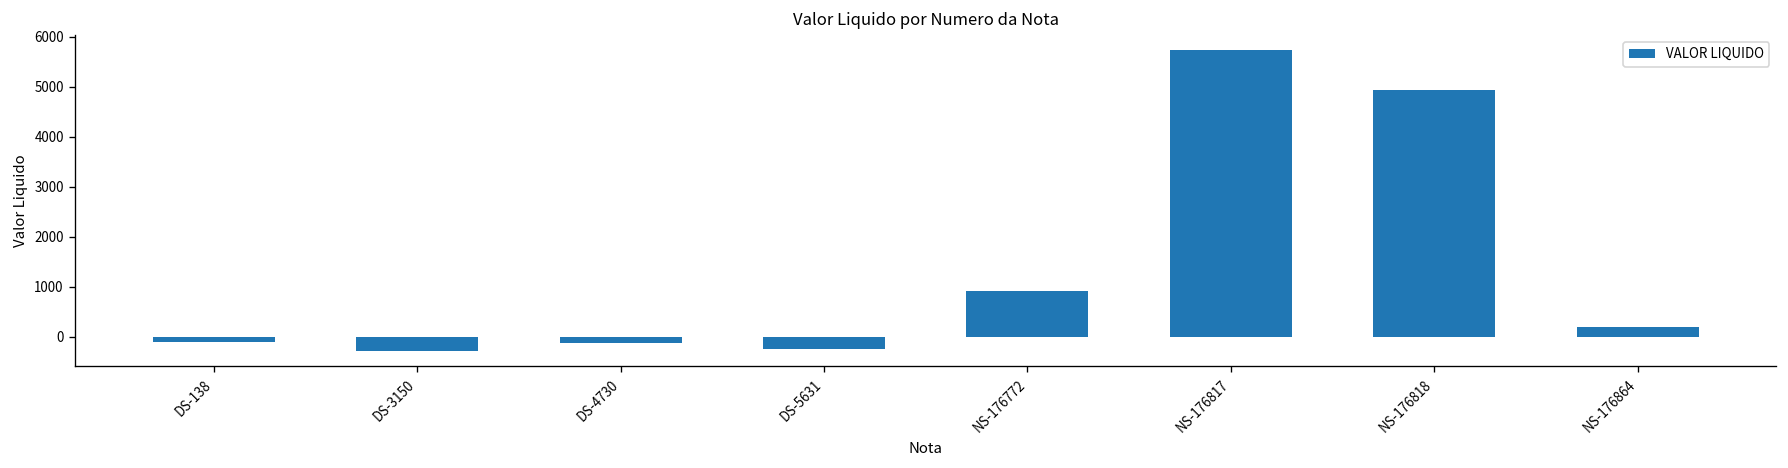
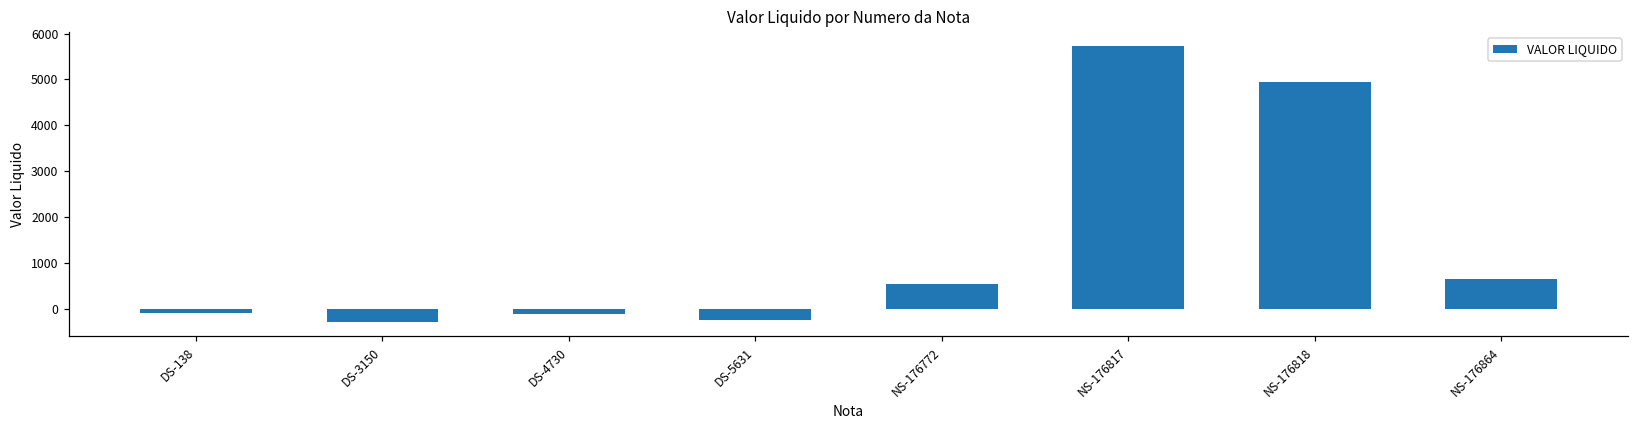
  {
    "DS-138": -100,
    "DS-3150": -300,
    "DS-4730": -100,
    "DS-5631": -200,
-   "NS-176772": 900,
+   "NS-176772": 500,
    "NS-176817": 5700,
    "NS-176818": 4900,
-   "NS-176864": 200
+   "NS-176864": 700
  }
